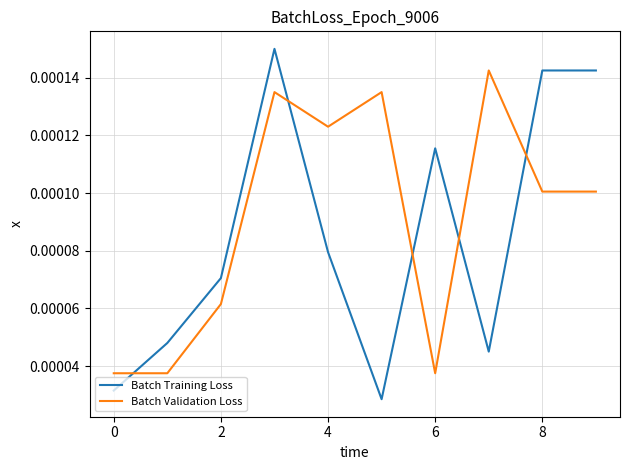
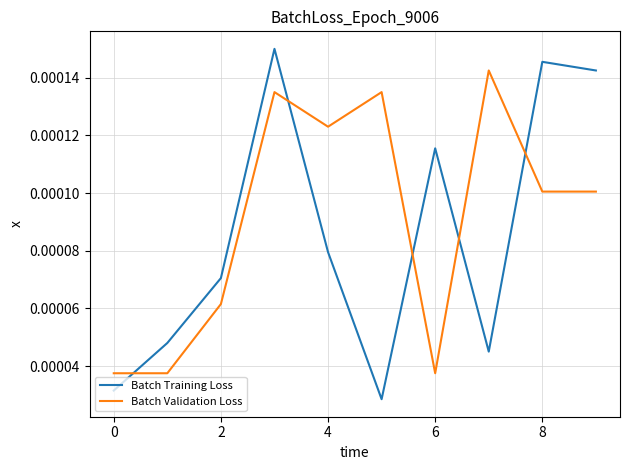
  {
    "Batch Training Loss": {
      "2": 0.000070,
      "4": 0.000080,
      "6": 0.000115,
-     "8": 0.000143
+     "8": 0.000145
    },
    "Batch Validation Loss": {
      "0": 0.000038,
      "2": 0.000061,
      "4": 0.000123,
      "6": 0.000038,
      "8": 0.000101
    }
  }
